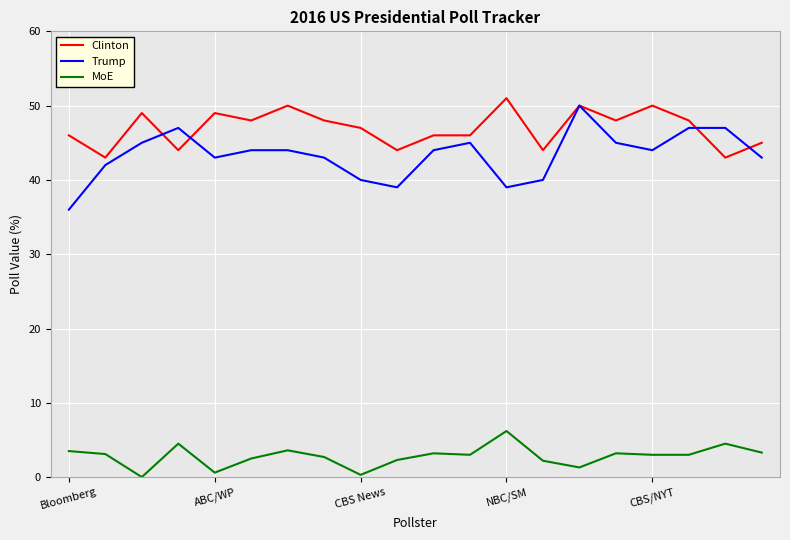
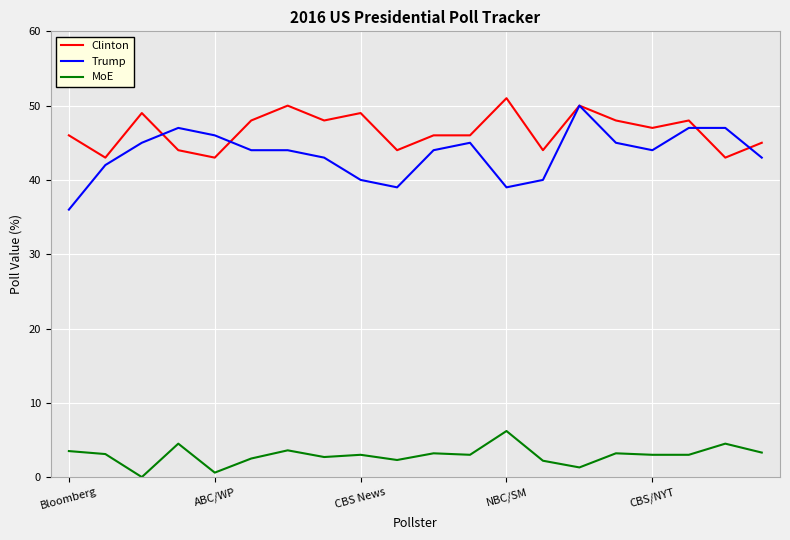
  {
    "Clinton": {
      "Bloomberg": 46,
-     "ABC/WP": 49,
-     "CBS News": 47,
+     "ABC/WP": 43,
+     "CBS News": 49,
      "NBC/SM": 51,
-     "CBS/NYT": 50
+     "CBS/NYT": 47
    },
    "Trump": {
      "Bloomberg": 36,
-     "ABC/WP": 43,
+     "ABC/WP": 46,
      "CBS News": 40,
      "NBC/SM": 39,
      "CBS/NYT": 44
    },
    "MoE": {
      "Bloomberg": 4,
      "ABC/WP": 1,
-     "CBS News": 0,
+     "CBS News": 3,
      "NBC/SM": 6,
      "CBS/NYT": 3
    }
  }
